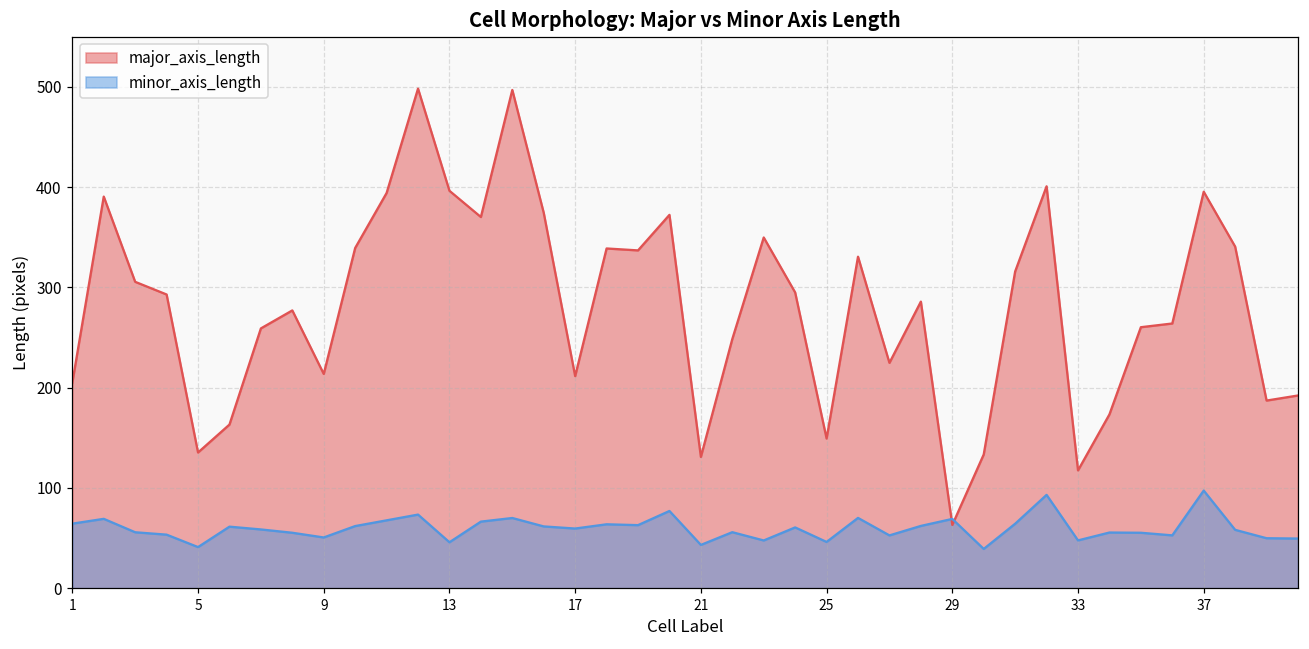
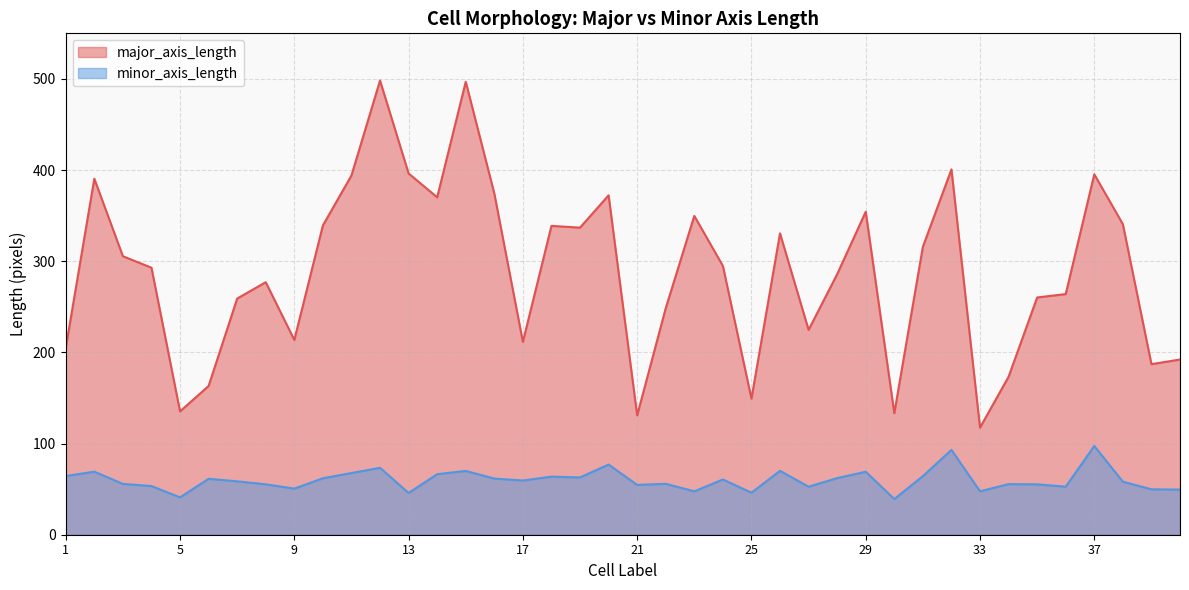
  {
    "major_axis_length": {
      "1": 200,
      "5": 140,
      "9": 210,
      "13": 400,
      "17": 210,
      "21": 130,
      "25": 150,
-     "29": 60,
+     "29": 350,
      "33": 120,
      "37": 400
    },
    "minor_axis_length": {
      "1": 60,
      "5": 40,
      "9": 50,
      "13": 50,
      "17": 60,
-     "21": 40,
+     "21": 50,
      "25": 50,
      "29": 70,
      "33": 50,
      "37": 100
    }
  }
